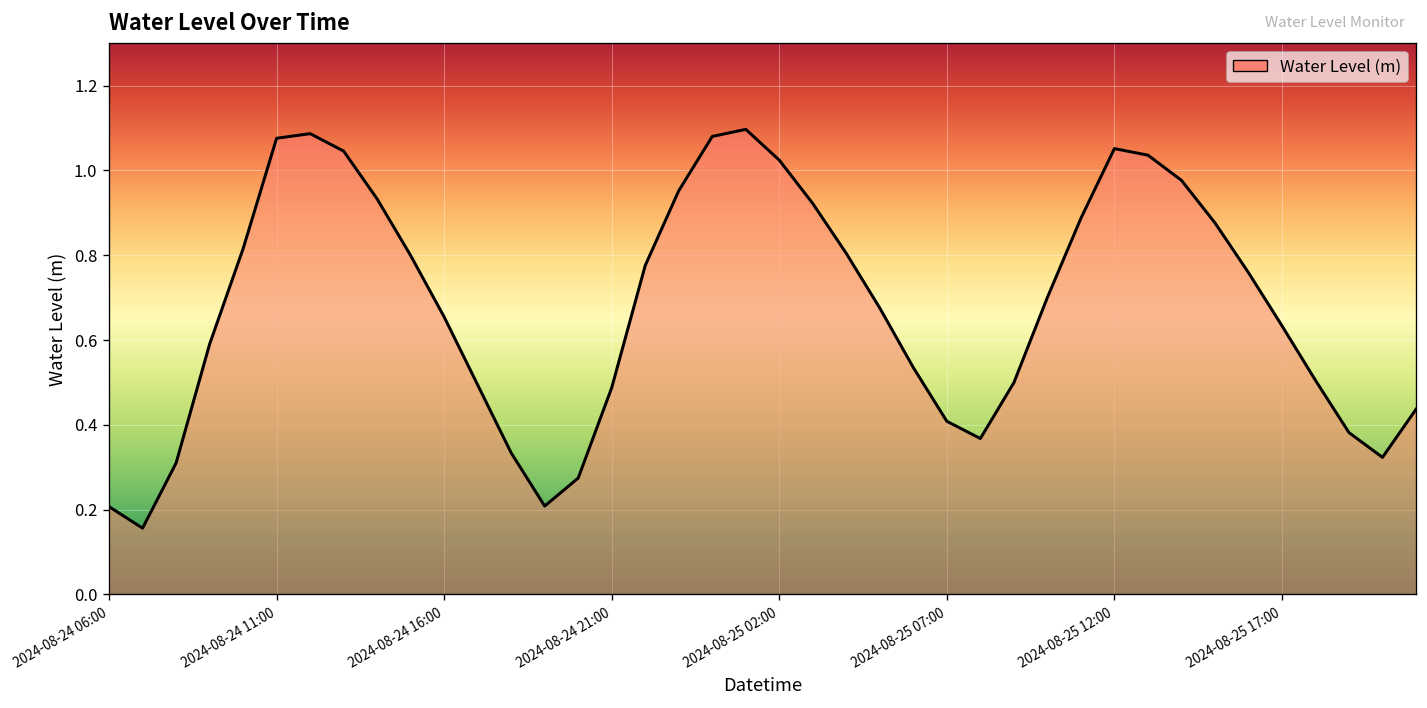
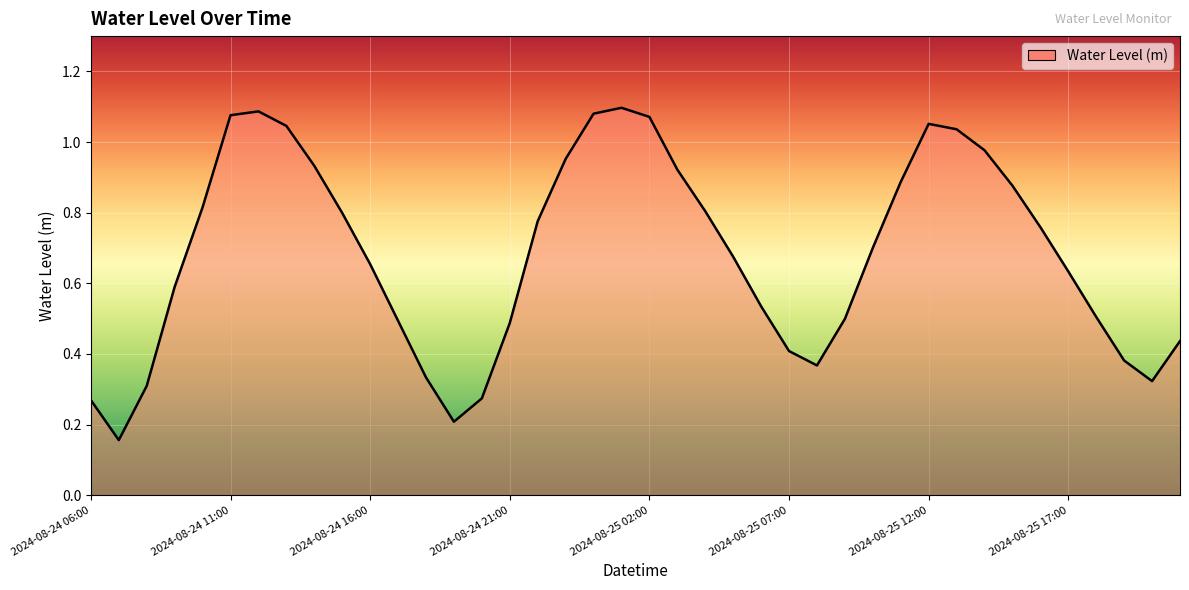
  {
-   "2024-08-24 06:00": 0.21,
+   "2024-08-24 06:00": 0.27,
    "2024-08-24 11:00": 1.08,
    "2024-08-24 16:00": 0.65,
    "2024-08-24 21:00": 0.49,
-   "2024-08-25 02:00": 1.02,
+   "2024-08-25 02:00": 1.07,
    "2024-08-25 07:00": 0.41,
    "2024-08-25 12:00": 1.05,
    "2024-08-25 17:00": 0.63
  }
